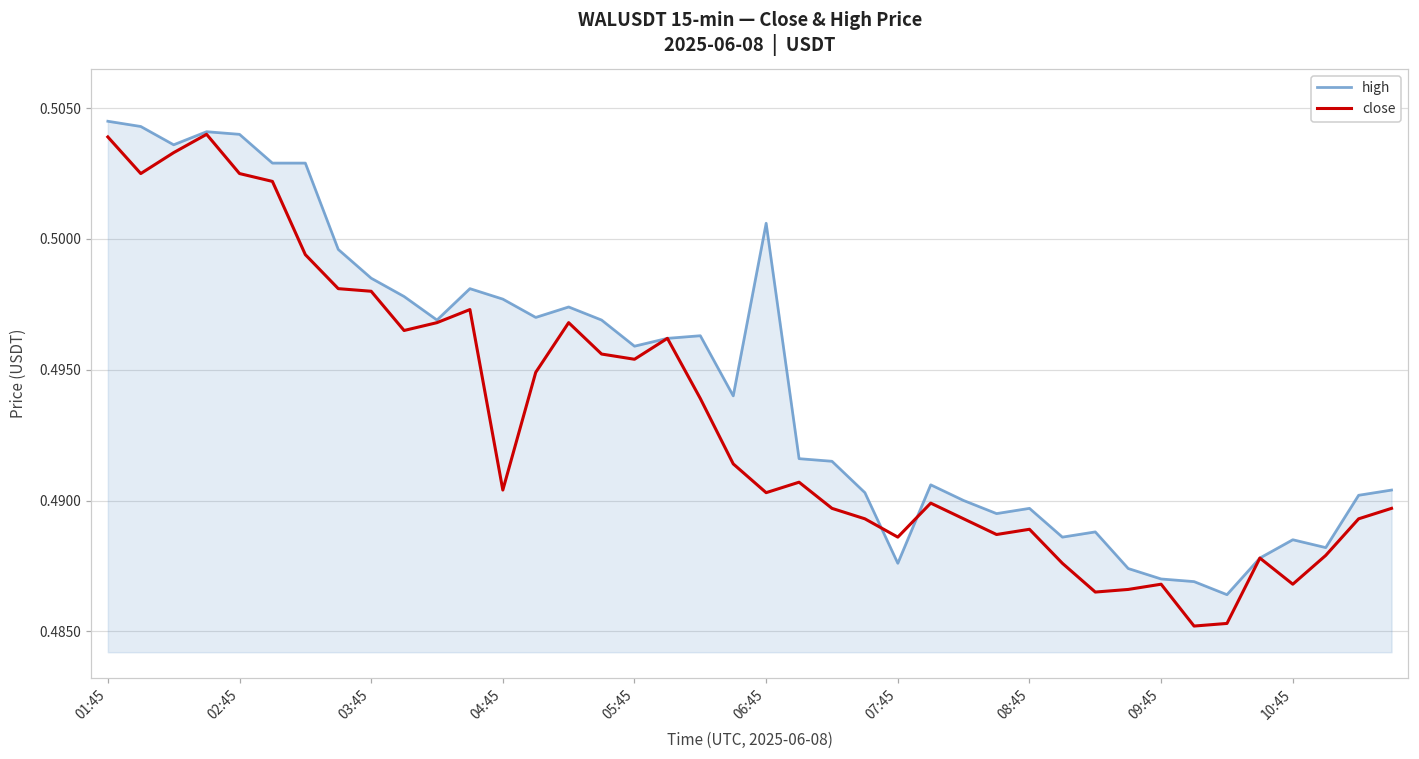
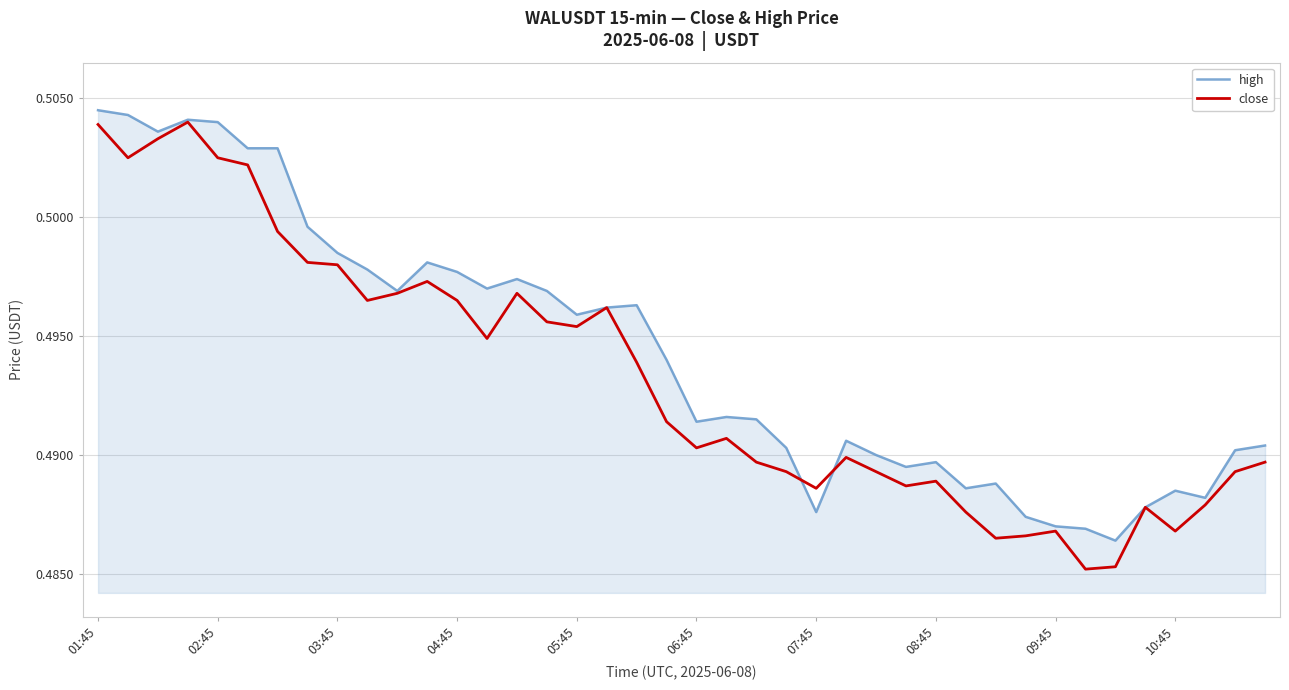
  {
    "high": {
      "01:45": 0.5045,
      "02:45": 0.5040,
      "03:45": 0.4985,
      "04:45": 0.4977,
      "05:45": 0.4959,
-     "06:45": 0.5006,
+     "06:45": 0.4914,
      "07:45": 0.4876,
      "08:45": 0.4897,
      "09:45": 0.4870,
      "10:45": 0.4885
    },
    "close": {
      "01:45": 0.5039,
      "02:45": 0.5025,
      "03:45": 0.4980,
-     "04:45": 0.4904,
+     "04:45": 0.4965,
      "05:45": 0.4954,
      "06:45": 0.4903,
      "07:45": 0.4886,
      "08:45": 0.4889,
      "09:45": 0.4868,
      "10:45": 0.4868
    }
  }
